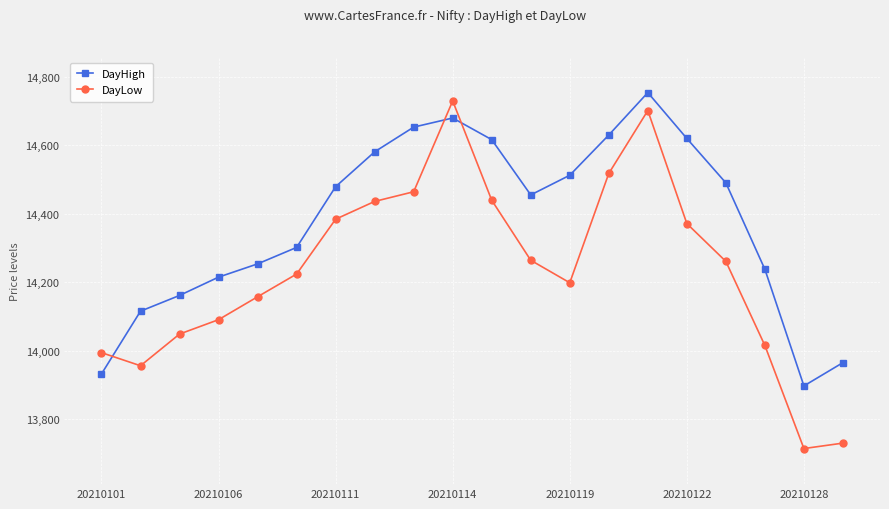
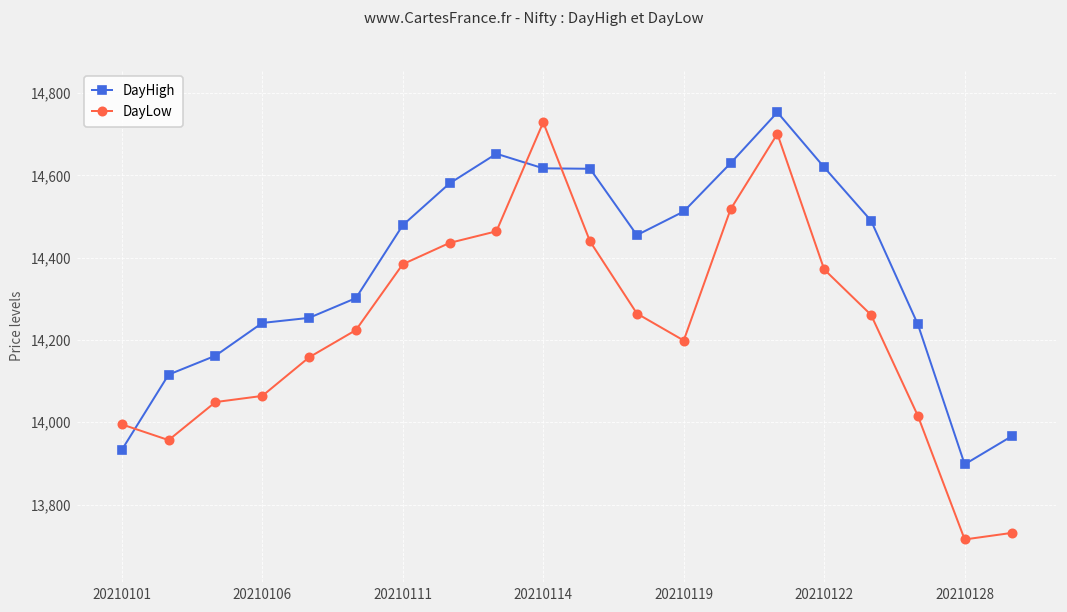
  {
    "DayHigh": {
      "20210101": "13,930",
-     "20210106": "14,220",
+     "20210106": "14,240",
      "20210111": "14,480",
-     "20210114": "14,680",
+     "20210114": "14,620",
      "20210119": "14,510",
      "20210122": "14,620",
      "20210128": "13,900"
    },
    "DayLow": {
      "20210101": "13,990",
-     "20210106": "14,090",
+     "20210106": "14,060",
      "20210111": "14,380",
      "20210114": "14,730",
      "20210119": "14,200",
      "20210122": "14,370",
      "20210128": "13,720"
    }
  }
